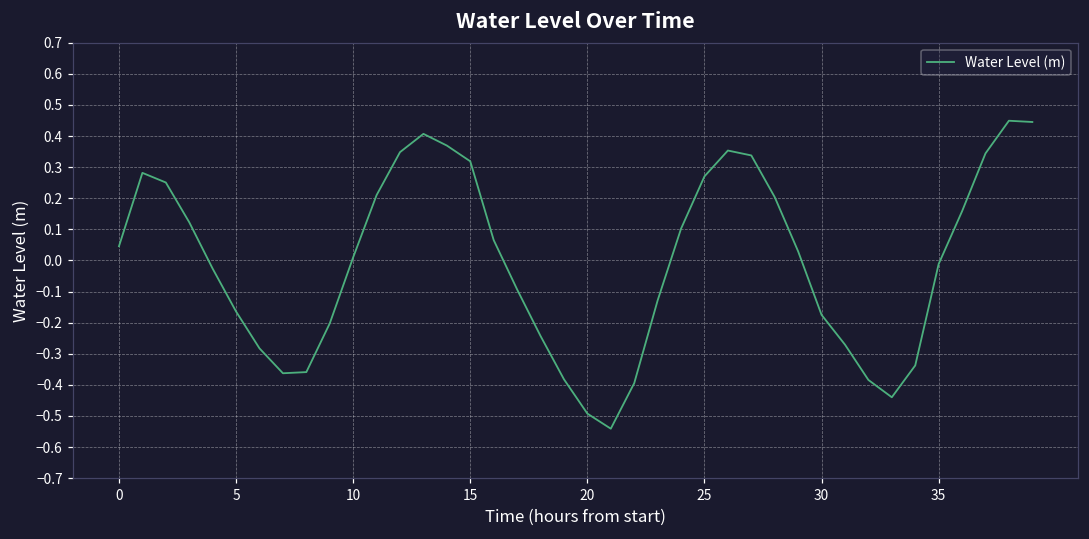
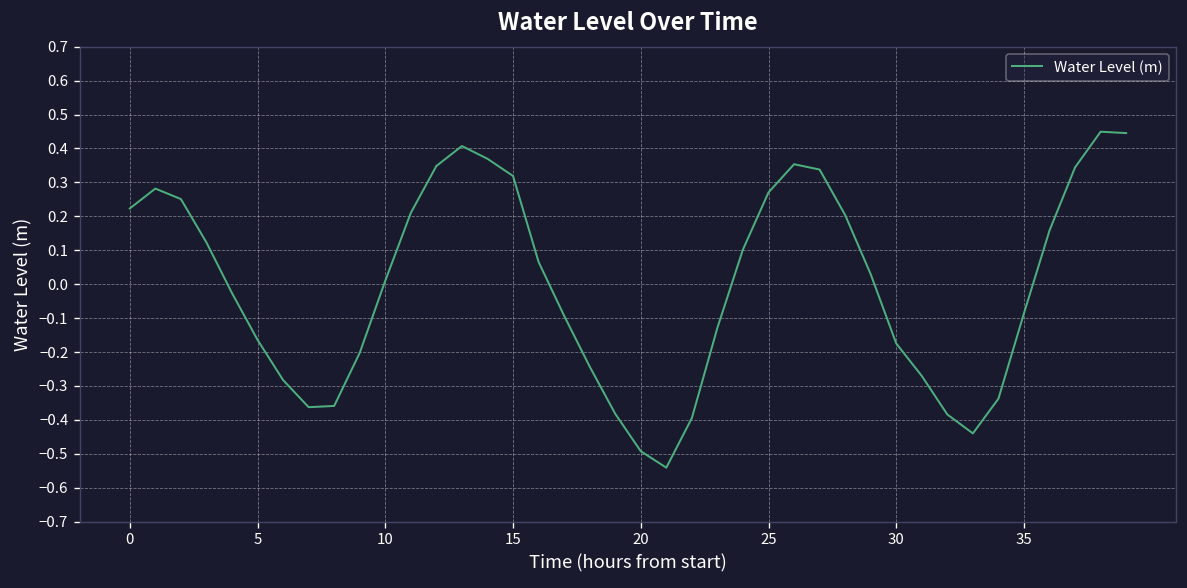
  {
-   "0": 0.05,
+   "0": 0.22,
    "5": -0.16,
    "10": 0.01,
    "15": 0.32,
    "20": -0.49,
    "25": 0.27,
    "30": -0.17,
-   "35": -0.01
+   "35": -0.09
  }
